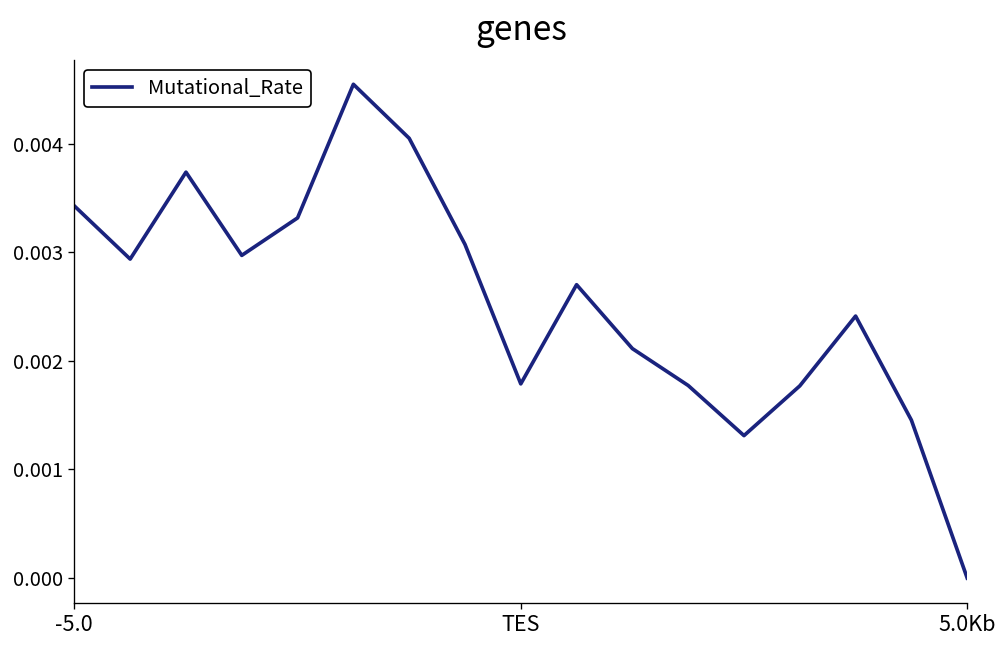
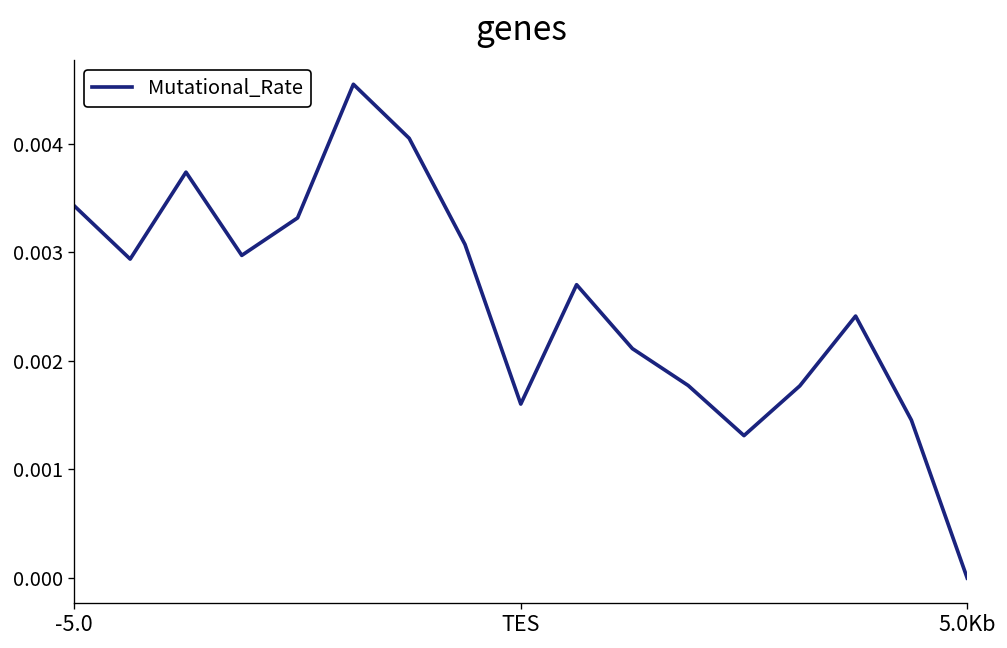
  {
    "-5.0": 0.0034,
-   "TES": 0.0018,
+   "TES": 0.0016,
    "5.0Kb": 0.0000
  }
